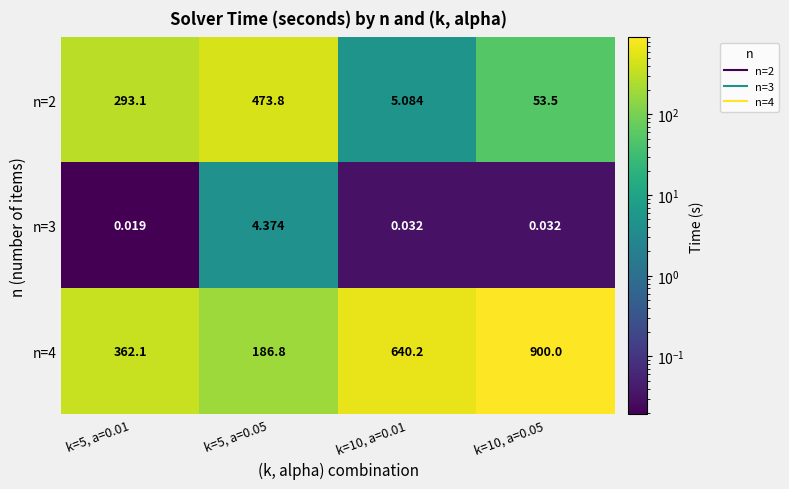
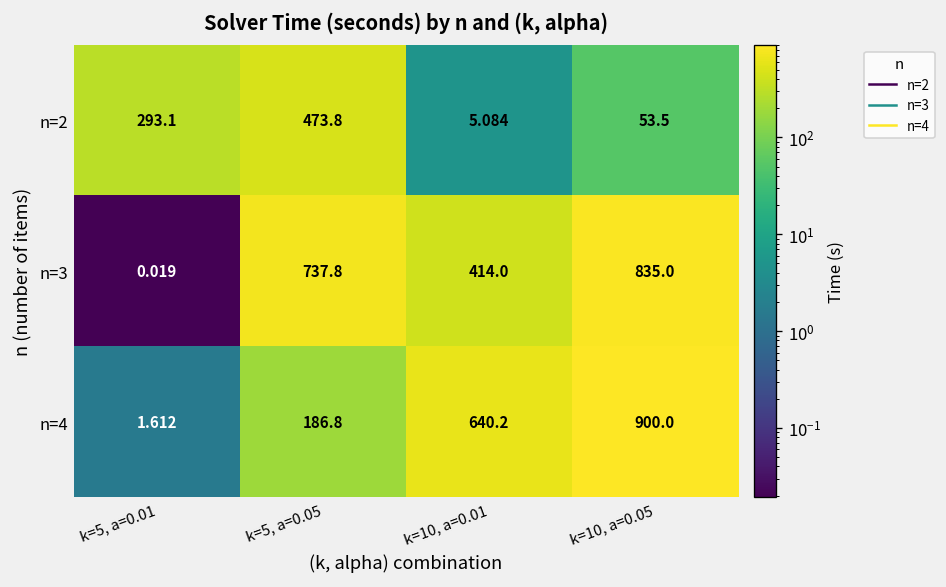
  {
    "n=2": {
      "k=5, a=0.01": 293.1,
      "k=5, a=0.05": 473.8,
      "k=10, a=0.01": 5.084,
      "k=10, a=0.05": 53.5
    },
    "n=3": {
      "k=5, a=0.01": 0.019,
-     "k=5, a=0.05": 4.374,
-     "k=10, a=0.01": 0.032,
-     "k=10, a=0.05": 0.032
+     "k=5, a=0.05": 737.8,
+     "k=10, a=0.01": 414.0,
+     "k=10, a=0.05": 835.0
    },
    "n=4": {
-     "k=5, a=0.01": 362.1,
+     "k=5, a=0.01": 1.612,
      "k=5, a=0.05": 186.8,
      "k=10, a=0.01": 640.2,
      "k=10, a=0.05": 900.0
    }
  }
